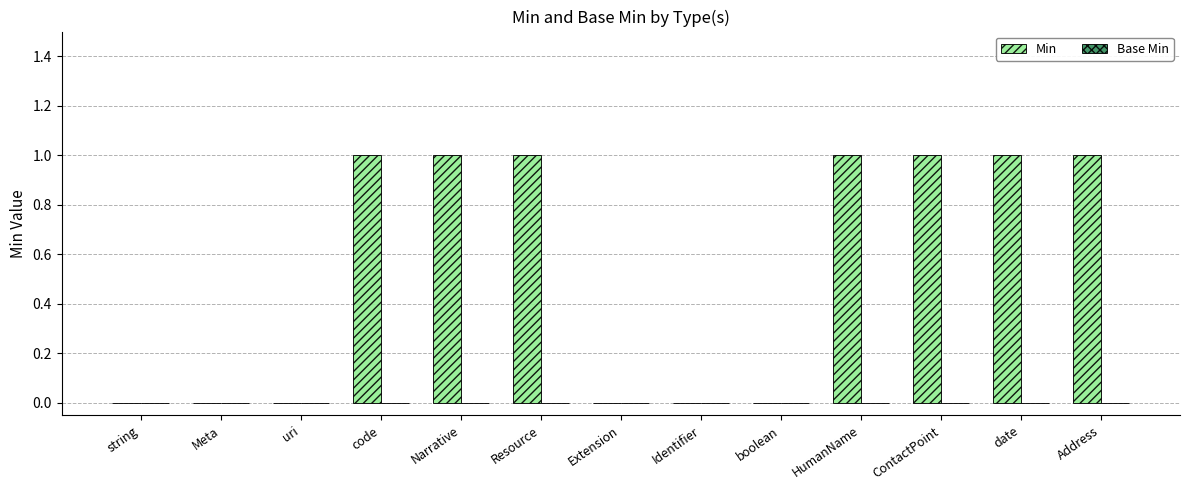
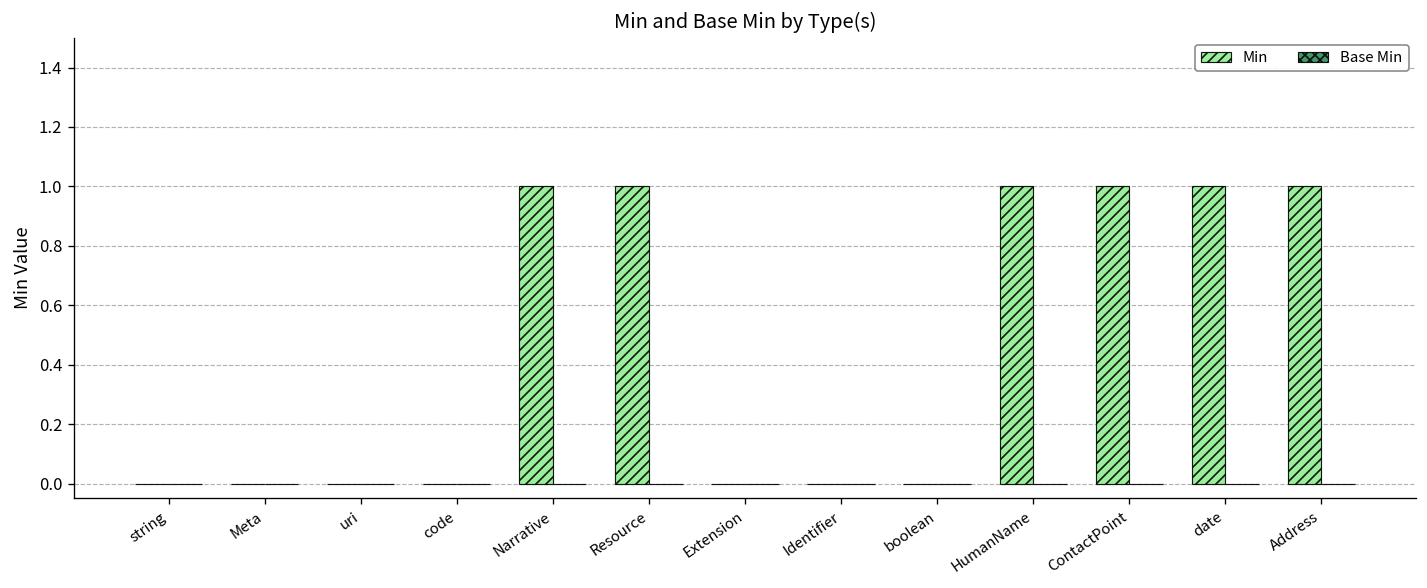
  {
    "Min": {
      "string": 0,
      "Meta": 0,
      "uri": 0,
-     "code": 1,
+     "code": 0,
      "Narrative": 1,
      "Resource": 1,
      "Extension": 0,
      "Identifier": 0,
      "boolean": 0,
      "HumanName": 1,
      "ContactPoint": 1,
      "date": 1,
      "Address": 1
    },
    "Base Min": {
      "string": 0,
      "Meta": 0,
      "uri": 0,
      "code": 0,
      "Narrative": 0,
      "Resource": 0,
      "Extension": 0,
      "Identifier": 0,
      "boolean": 0,
      "HumanName": 0,
      "ContactPoint": 0,
      "date": 0,
      "Address": 0
    }
  }
